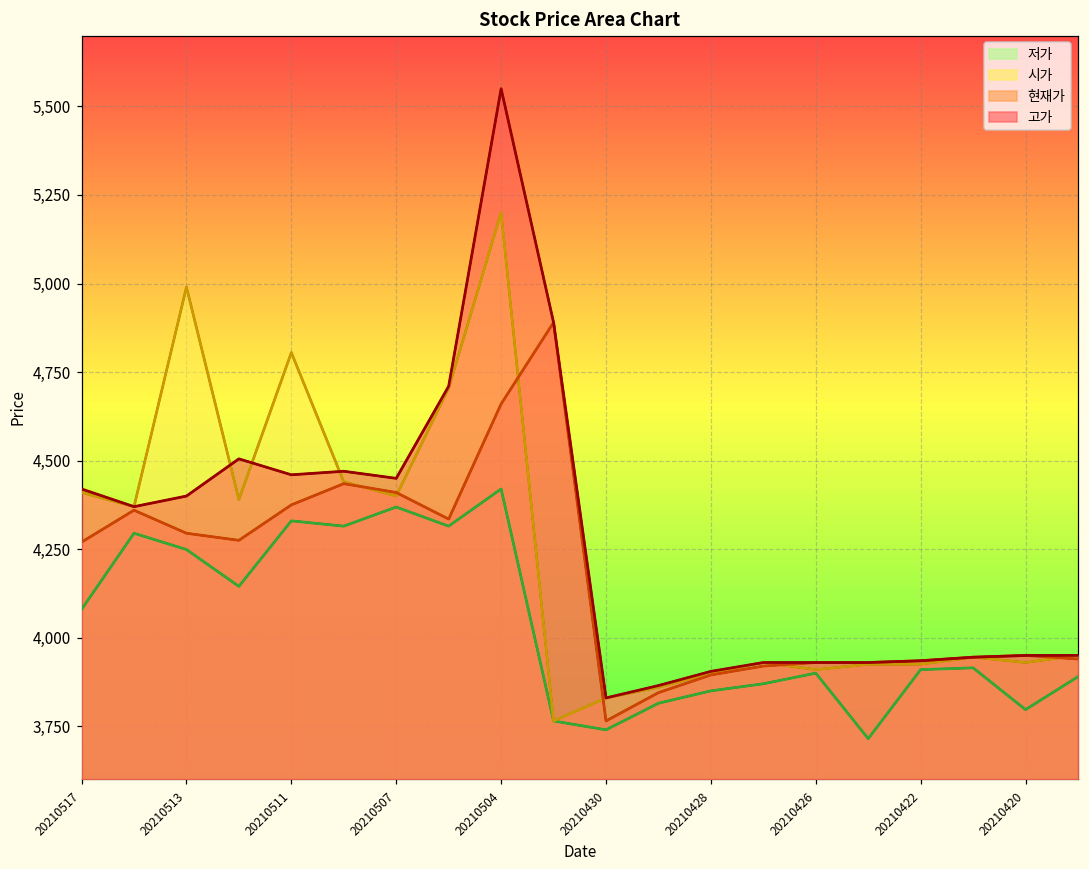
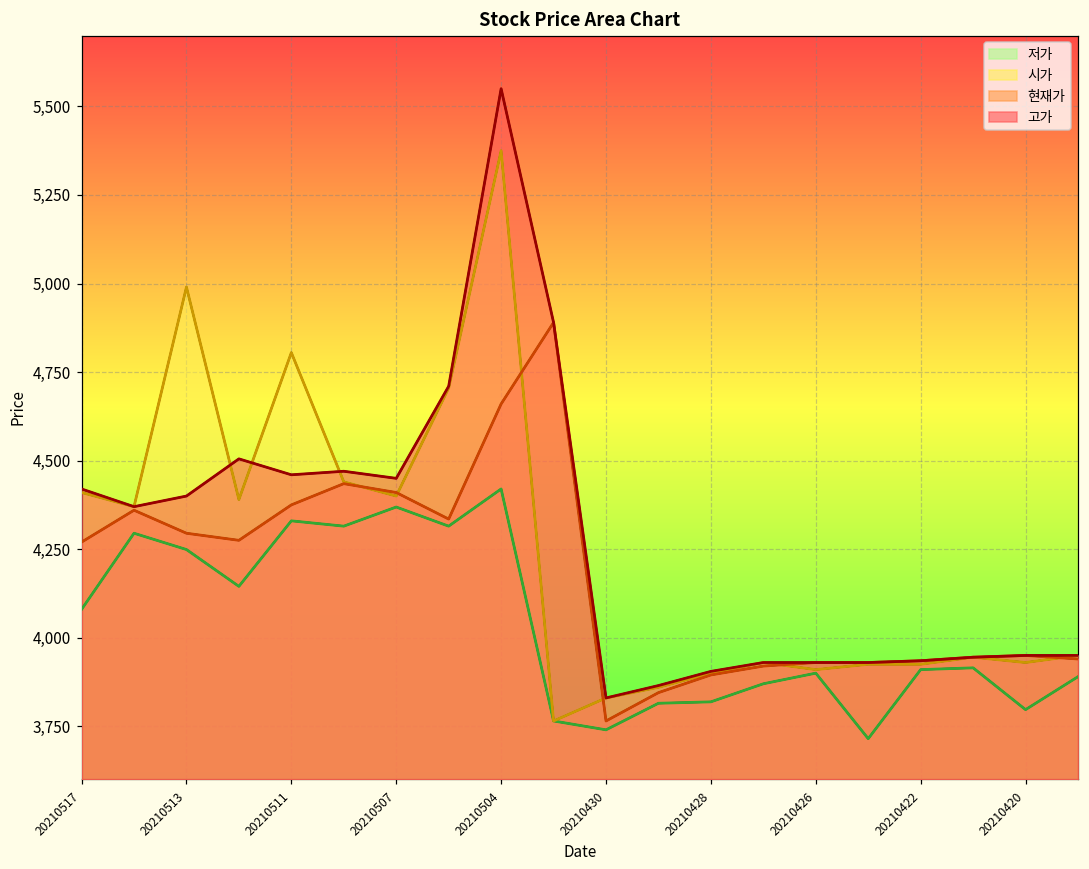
  {
    "저가": {
      "20210517": "4,080",
      "20210513": "4,250",
      "20210511": "4,330",
      "20210507": "4,370",
      "20210504": "4,420",
      "20210430": "3,740",
-     "20210428": "3,850",
+     "20210428": "3,820",
      "20210426": "3,900",
      "20210422": "3,910",
      "20210420": "3,800"
    },
    "시가": {
      "20210517": "4,410",
      "20210513": "4,990",
      "20210511": "4,810",
      "20210507": "4,400",
-     "20210504": "5,200",
+     "20210504": "5,380",
      "20210426": "3,910",
      "20210422": "3,930",
      "20210420": "3,930"
    }
  }
